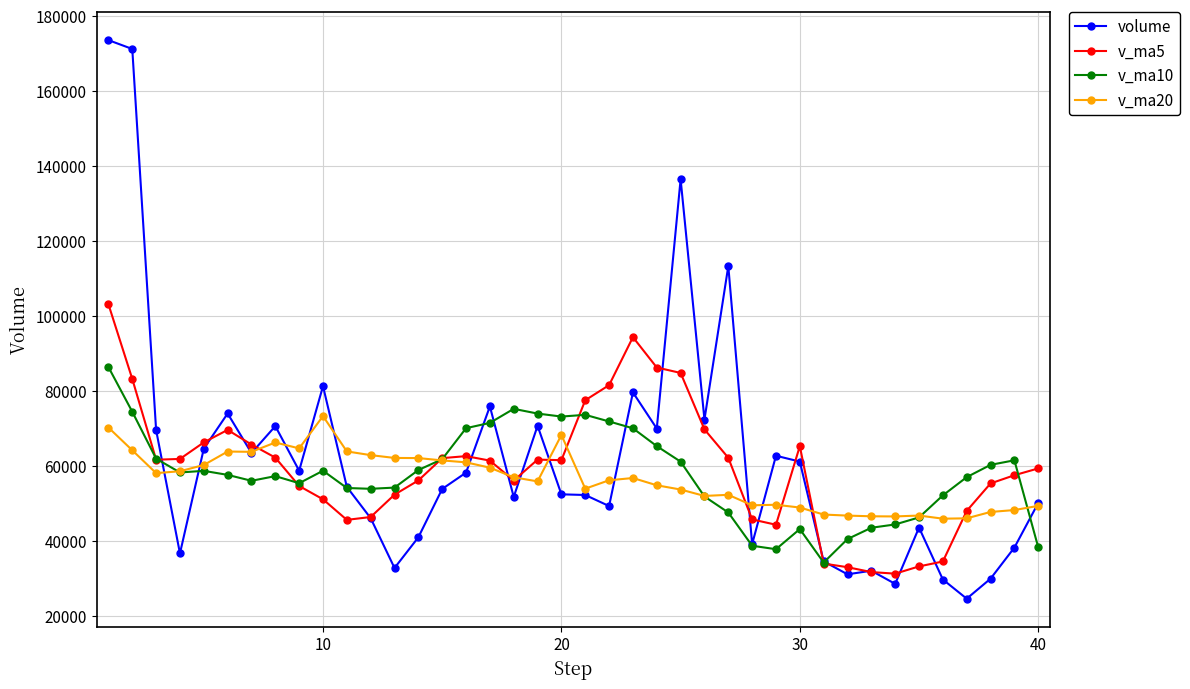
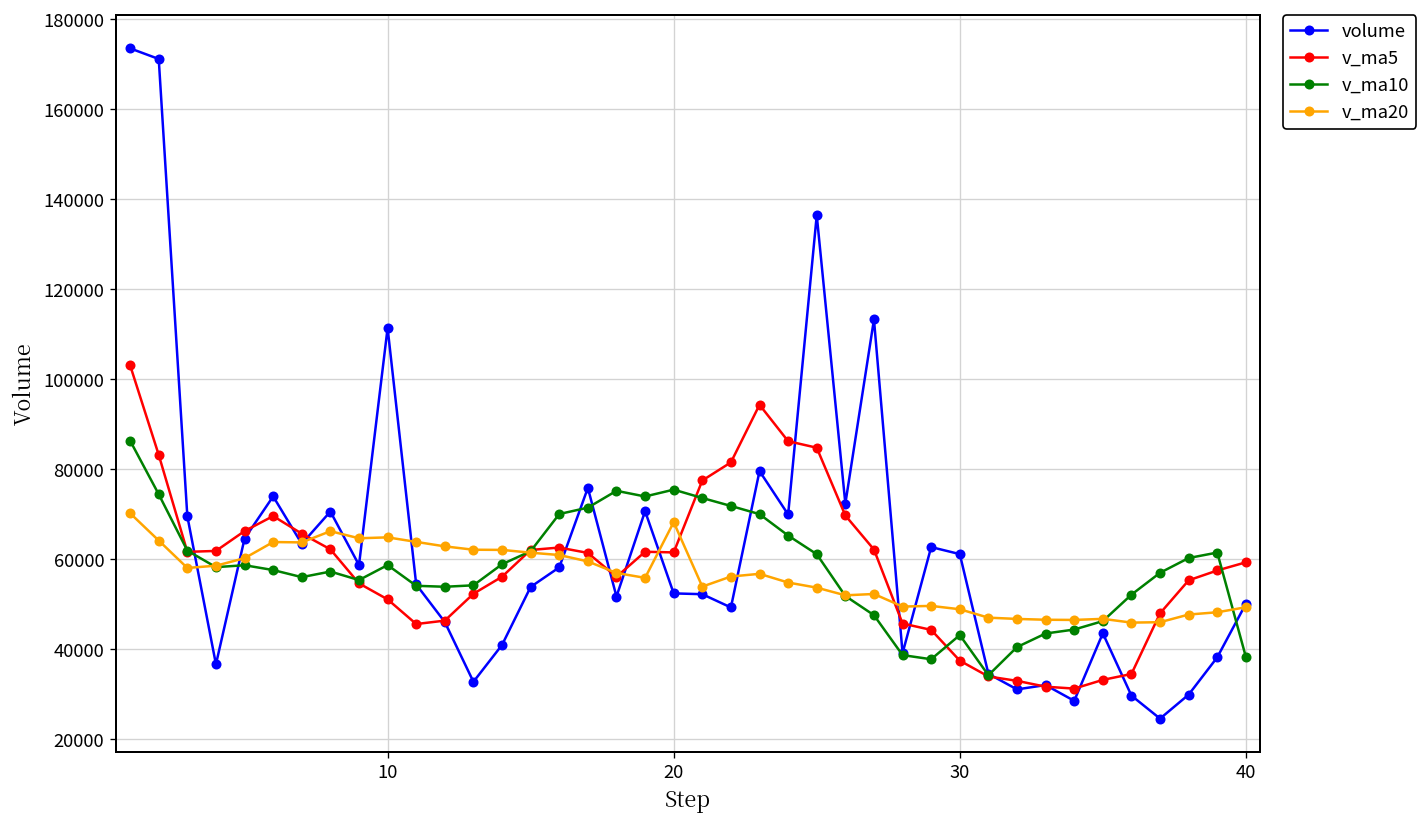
  {
    "volume": {
-     "10": 81000,
+     "10": 111000,
      "20": 52000,
      "30": 61000,
      "40": 50000
    },
    "v_ma5": {
      "10": 51000,
      "20": 62000,
-     "30": 65000,
+     "30": 37000,
      "40": 59000
    },
    "v_ma10": {
      "10": 59000,
-     "20": 73000,
+     "20": 75000,
      "30": 43000,
      "40": 38000
    },
    "v_ma20": {
-     "10": 73000,
+     "10": 65000,
      "20": 68000,
      "30": 49000,
      "40": 49000
    }
  }
